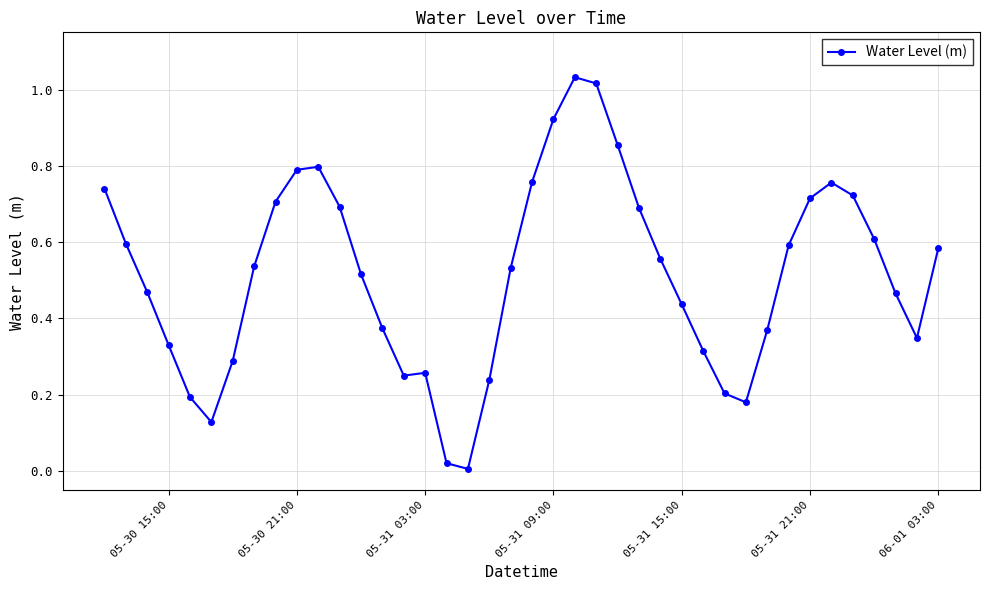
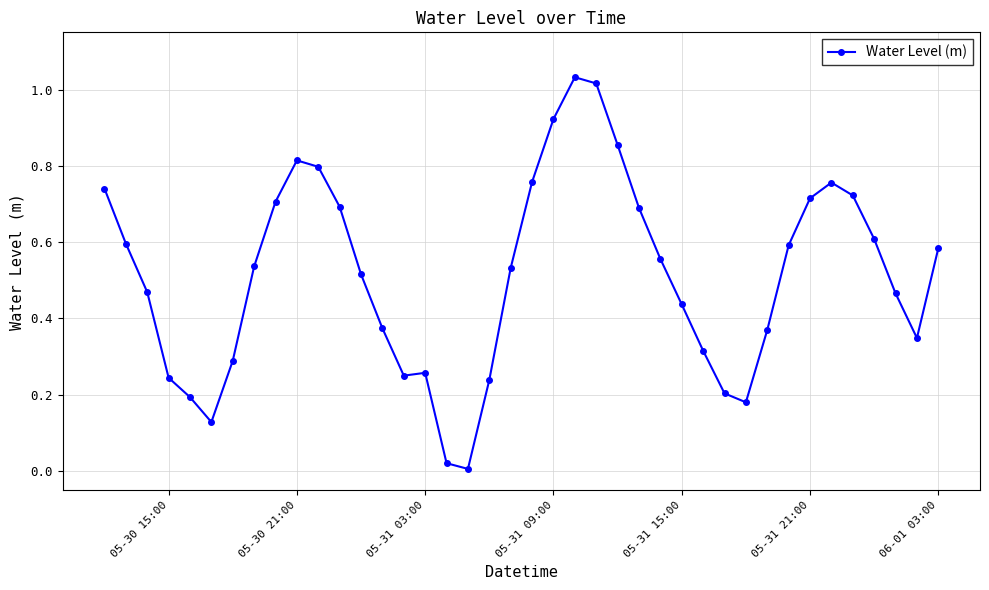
  {
-   "05-30 15:00": 0.33,
-   "05-30 21:00": 0.79,
+   "05-30 15:00": 0.24,
+   "05-30 21:00": 0.81,
    "05-31 03:00": 0.26,
    "05-31 09:00": 0.92,
    "05-31 15:00": 0.44,
    "05-31 21:00": 0.71,
    "06-01 03:00": 0.58
  }
